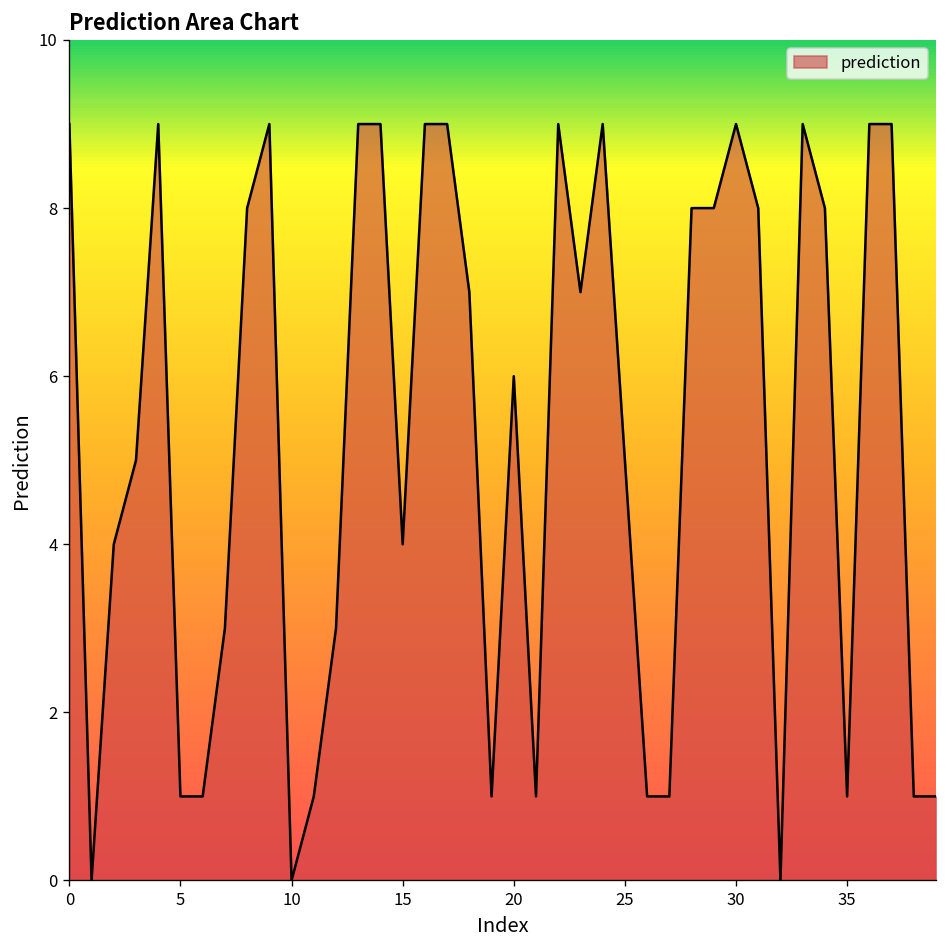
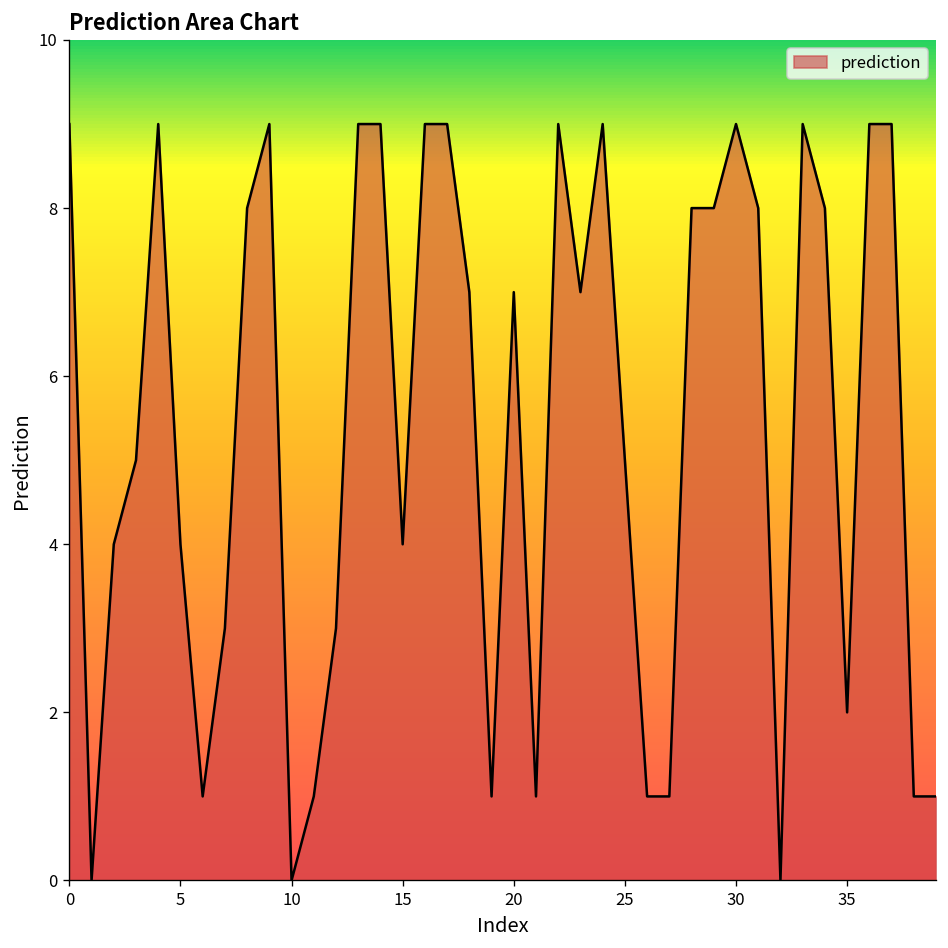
  {
    "0": 9,
-   "5": 1,
+   "5": 4,
    "10": 0,
    "15": 4,
-   "20": 6,
+   "20": 7,
    "25": 5,
    "30": 9,
-   "35": 1
+   "35": 2
  }
